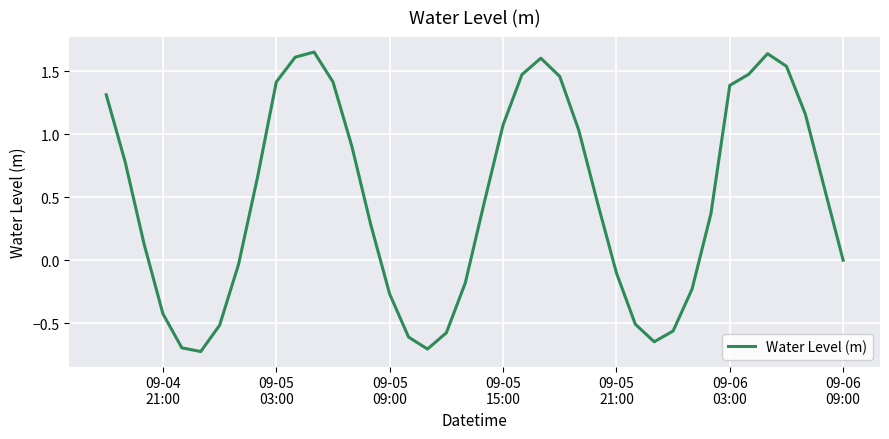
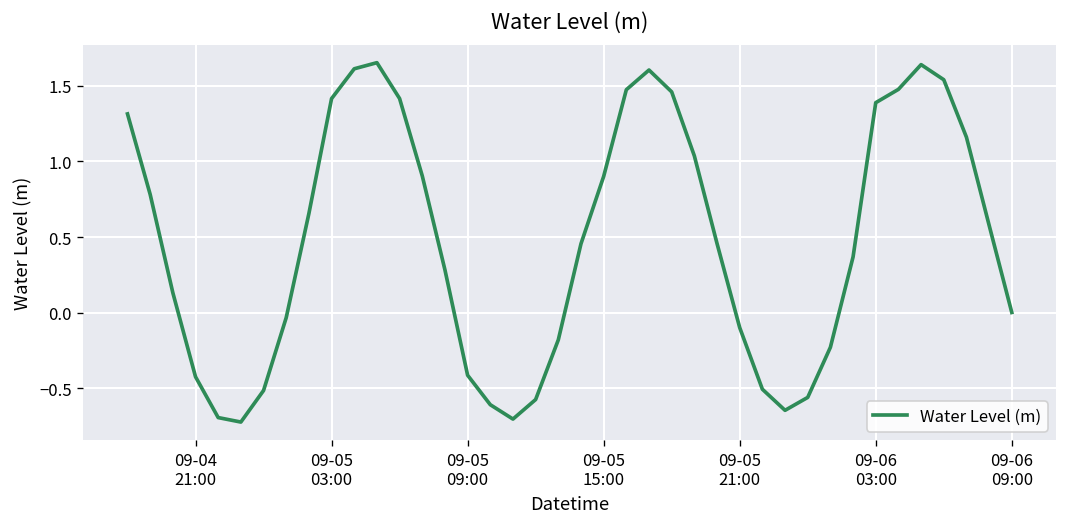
  {
    "09-04 21:00": -0.42,
    "09-05 03:00": 1.42,
-   "09-05 09:00": -0.27,
-   "09-05 15:00": 1.07,
+   "09-05 09:00": -0.41,
+   "09-05 15:00": 0.90,
    "09-05 21:00": -0.10,
    "09-06 03:00": 1.39,
    "09-06 09:00": 0.00
  }
